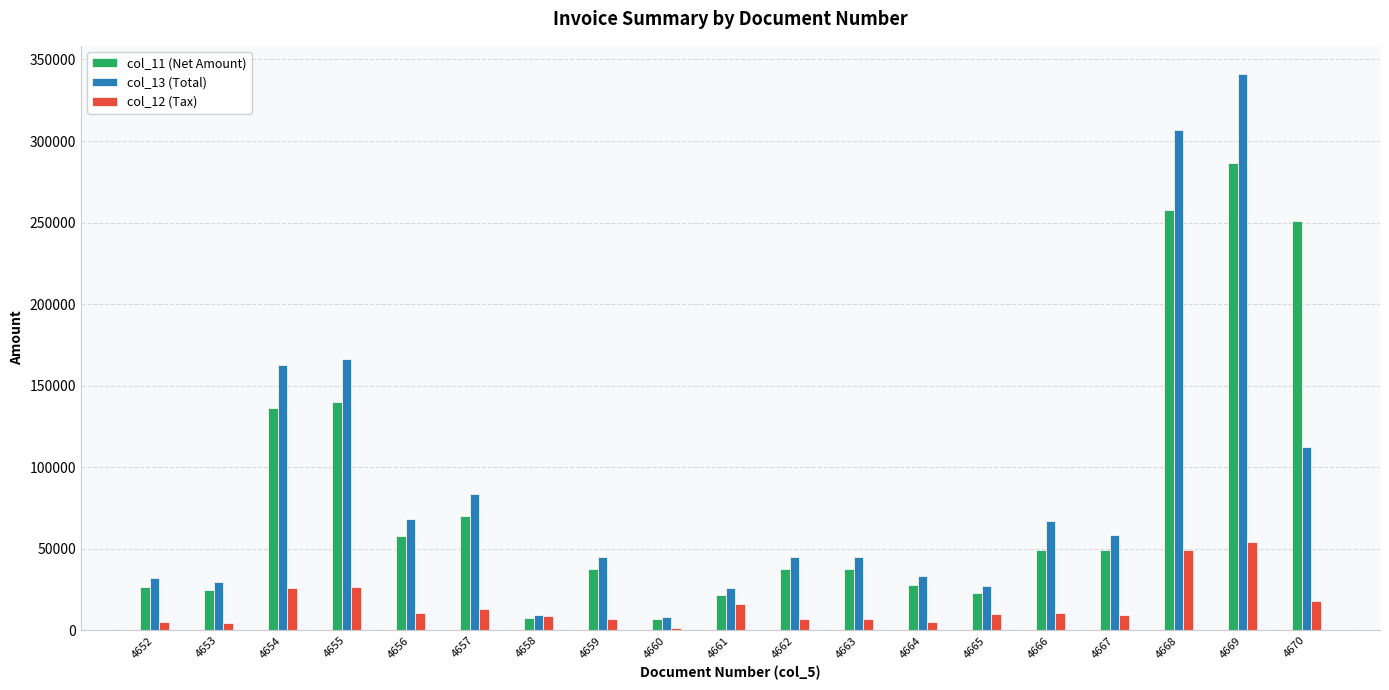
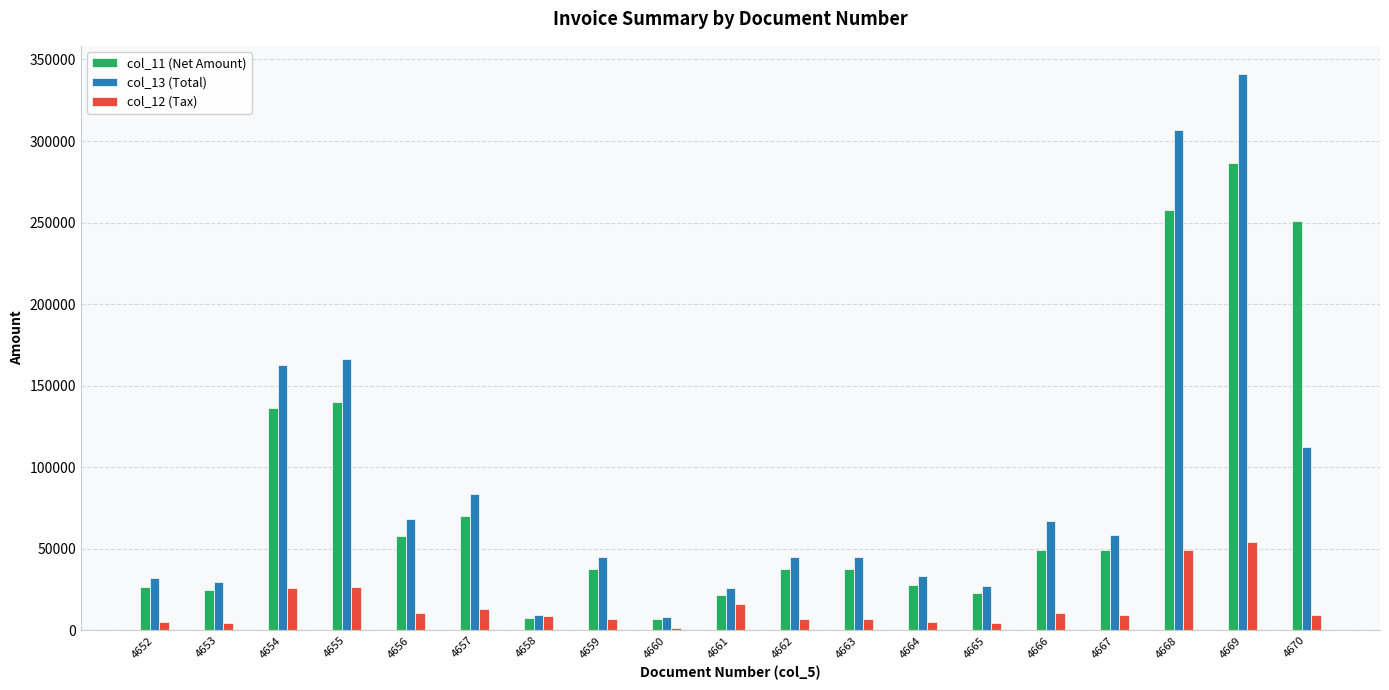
  {
    "col_11 (Net Amount)": {
      "4652": 27000,
      "4653": 25000,
      "4654": 137000,
      "4655": 140000,
      "4656": 58000,
      "4657": 70000,
      "4658": 8000,
      "4659": 38000,
      "4660": 7000,
      "4661": 22000,
      "4662": 38000,
      "4663": 38000,
      "4664": 28000,
      "4665": 23000,
      "4666": 50000,
      "4667": 49000,
      "4668": 258000,
      "4669": 287000,
      "4670": 251000
    },
    "col_13 (Total)": {
      "4652": 32000,
      "4653": 30000,
      "4654": 163000,
      "4655": 166000,
      "4656": 69000,
      "4657": 84000,
      "4658": 9000,
      "4659": 45000,
      "4660": 8000,
      "4661": 26000,
      "4662": 45000,
      "4663": 45000,
      "4664": 33000,
      "4665": 27000,
      "4666": 67000,
      "4667": 59000,
      "4668": 307000,
      "4669": 341000,
      "4670": 113000
    },
    "col_12 (Tax)": {
      "4652": 5000,
      "4653": 5000,
      "4654": 26000,
      "4655": 27000,
      "4656": 11000,
      "4657": 13000,
      "4658": 9000,
      "4659": 7000,
      "4661": 16000,
      "4662": 7000,
      "4663": 7000,
      "4664": 5000,
-     "4665": 10000,
+     "4665": 4000,
      "4666": 11000,
      "4667": 9000,
      "4668": 49000,
      "4669": 54000,
-     "4670": 18000
+     "4670": 9000
    }
  }
